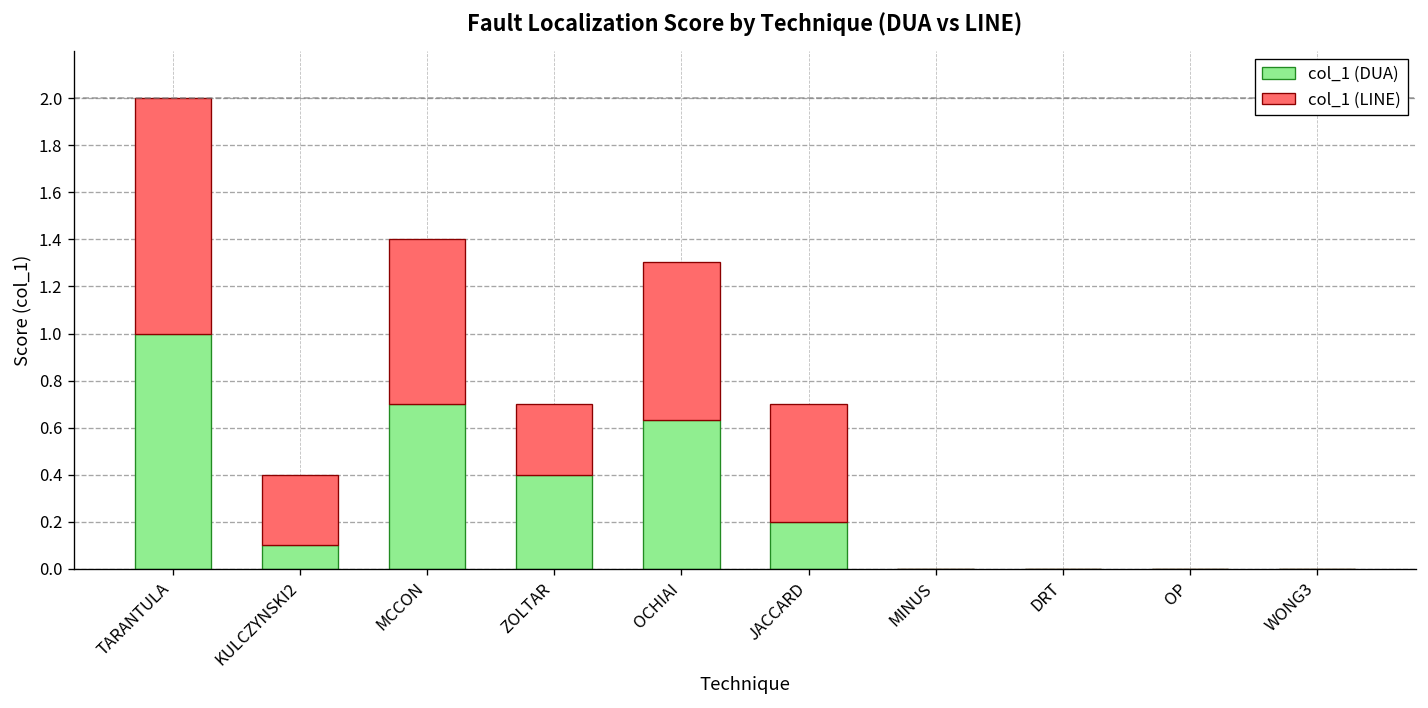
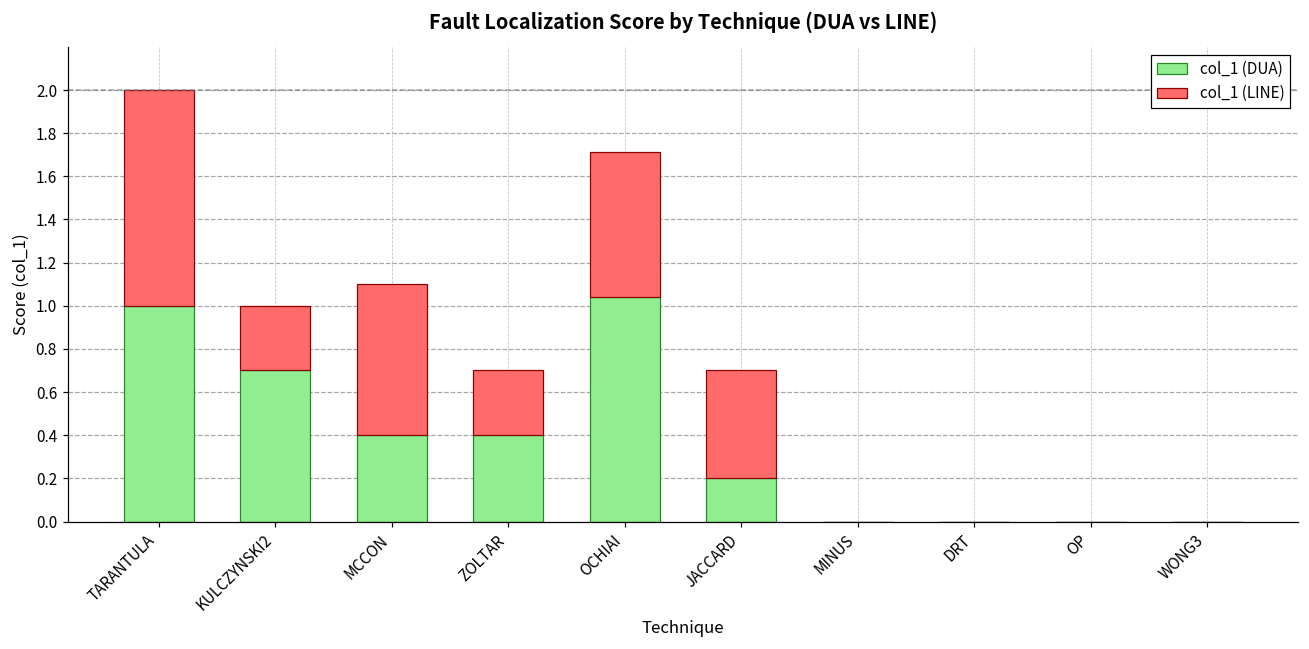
  {
    "col_1 (DUA)": {
      "TARANTULA": 1.00,
-     "KULCZYNSKI2": 0.1,
-     "MCCON": 0.7,
+     "KULCZYNSKI2": 0.7,
+     "MCCON": 0.4,
      "ZOLTAR": 0.40,
-     "OCHIAI": 0.63,
+     "OCHIAI": 1.04,
      "JACCARD": 0.20,
      "MINUS": 0.00,
      "DRT": 0.00,
      "OP": 0.00,
      "WONG3": 0.00
    },
    "col_1 (LINE)": {
      "TARANTULA": 1.00,
      "KULCZYNSKI2": 0.30,
      "MCCON": 0.70,
      "ZOLTAR": 0.30,
      "OCHIAI": 0.67,
      "JACCARD": 0.50,
      "MINUS": 0.00,
      "DRT": 0.00,
      "OP": 0.00,
      "WONG3": 0.00
    }
  }
